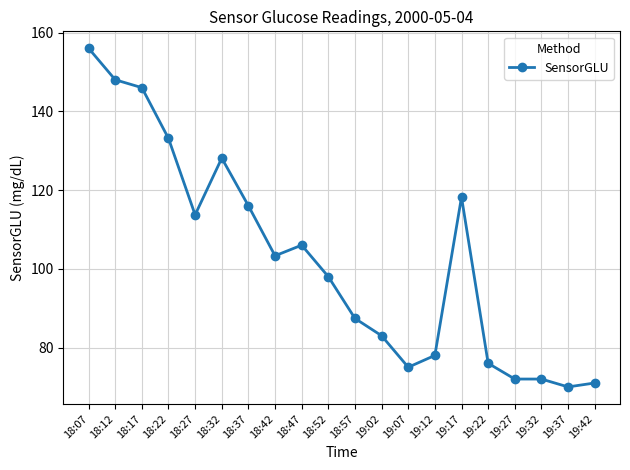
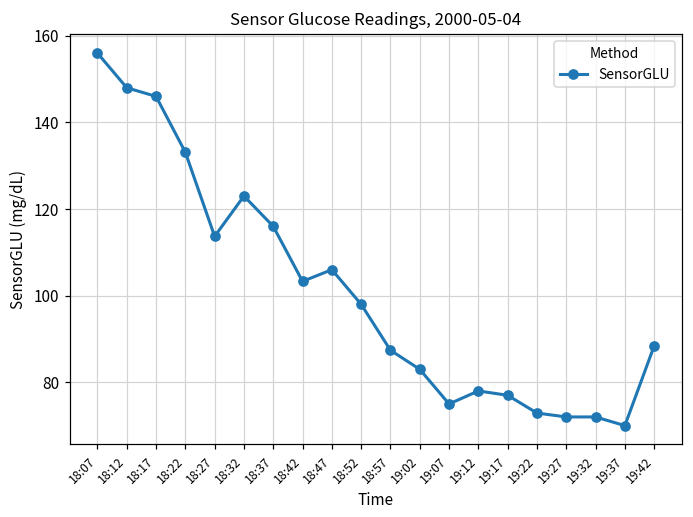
  {
    "18:07": 156,
    "18:12": 148,
    "18:17": 146,
    "18:22": 133,
    "18:27": 114,
-   "18:32": 128,
+   "18:32": 123,
    "18:37": 116,
    "18:42": 103,
    "18:47": 106,
    "18:52": 98,
    "18:57": 87,
    "19:02": 83,
    "19:07": 75,
    "19:12": 78,
-   "19:17": 118,
-   "19:22": 76,
+   "19:17": 77,
+   "19:22": 73,
    "19:27": 72,
    "19:32": 72,
    "19:37": 70,
-   "19:42": 71
+   "19:42": 88
  }
